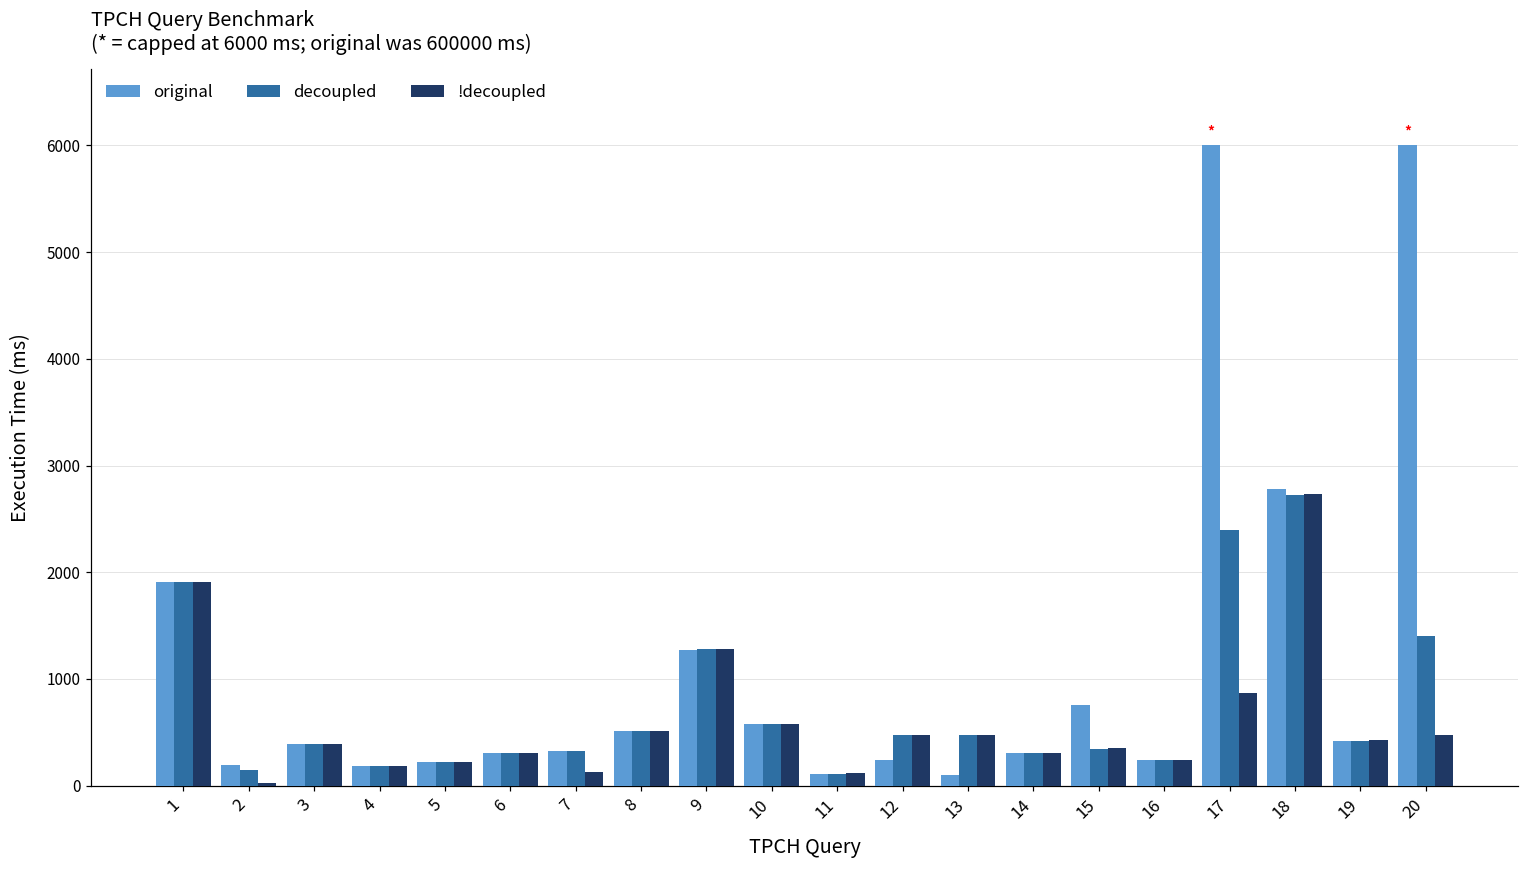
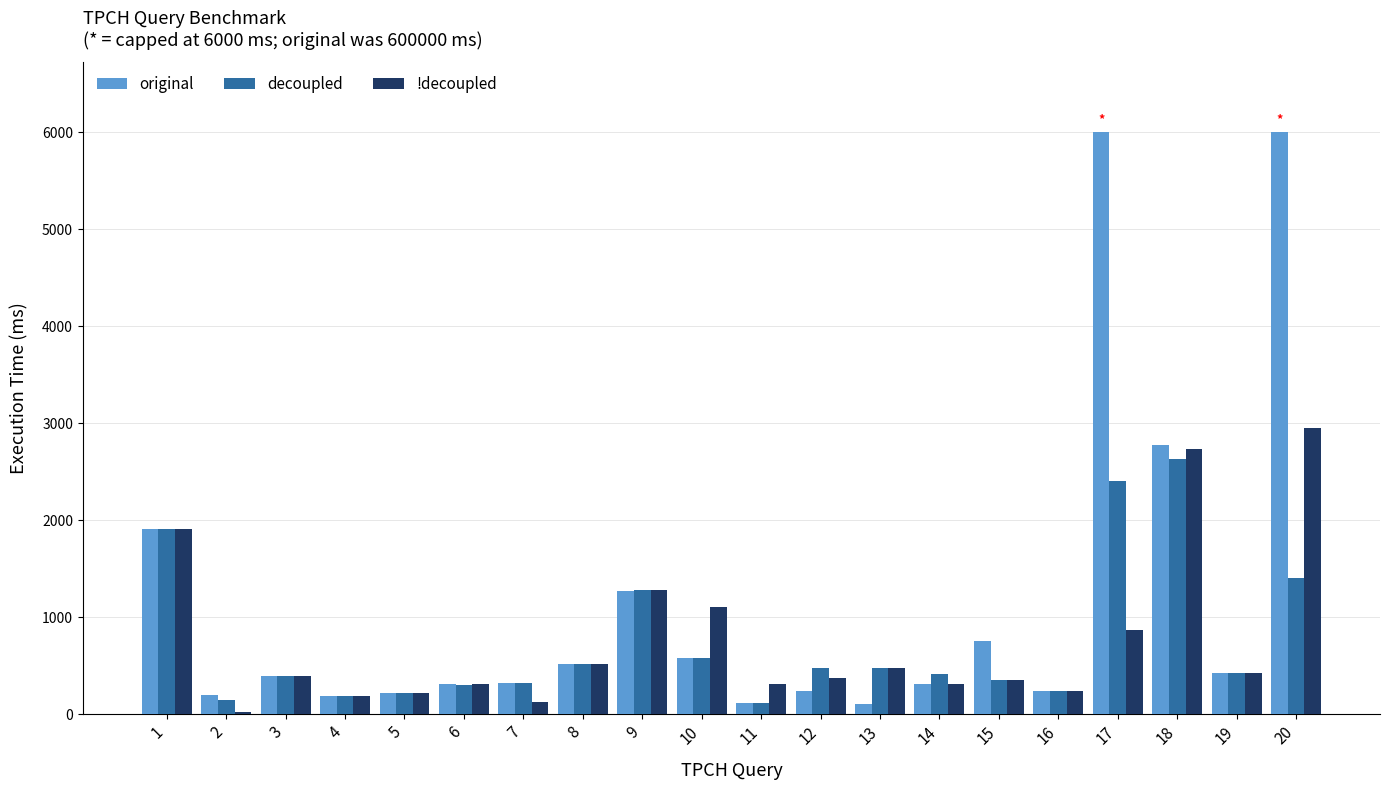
  {
    "original": {
      "1": 1900,
      "2": 200,
      "3": 400,
      "4": 200,
      "5": 200,
      "6": 300,
      "7": 300,
      "8": 500,
      "9": 1300,
      "10": 600,
      "11": 100,
      "12": 200,
      "13": 100,
      "14": 300,
      "15": 800,
      "16": 200,
      "17": 6000,
      "18": 2800,
      "19": 400,
      "20": 6000
    },
    "decoupled": {
      "1": 1900,
      "2": 100,
      "3": 400,
      "4": 200,
      "5": 200,
      "6": 300,
      "7": 300,
      "8": 500,
      "9": 1300,
      "10": 600,
      "11": 100,
      "12": 500,
      "13": 500,
-     "14": 300,
+     "14": 400,
      "15": 300,
      "16": 200,
      "17": 2400,
-     "18": 2700,
+     "18": 2600,
      "19": 400,
      "20": 1400
    },
    "!decoupled": {
      "1": 1900,
      "2": 0,
      "3": 400,
      "4": 200,
      "5": 200,
      "6": 300,
      "7": 100,
      "8": 500,
      "9": 1300,
-     "10": 600,
-     "11": 100,
-     "12": 500,
+     "10": 1100,
+     "11": 300,
+     "12": 400,
      "13": 500,
      "14": 300,
      "15": 300,
      "16": 200,
      "17": 900,
      "18": 2700,
      "19": 400,
-     "20": 500
+     "20": 3000
    }
  }
